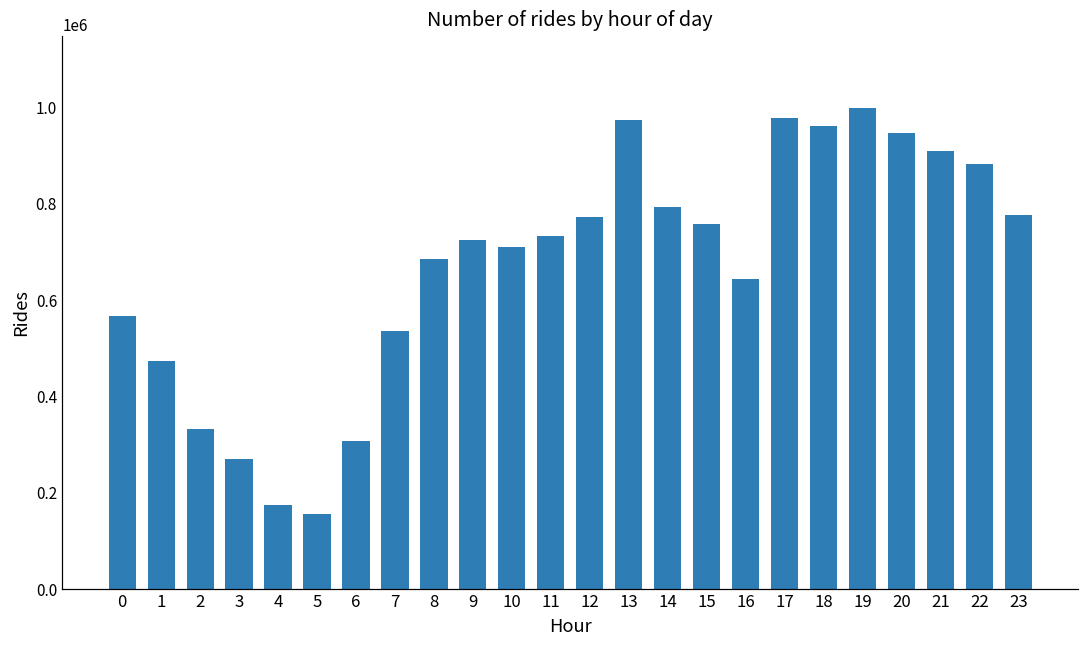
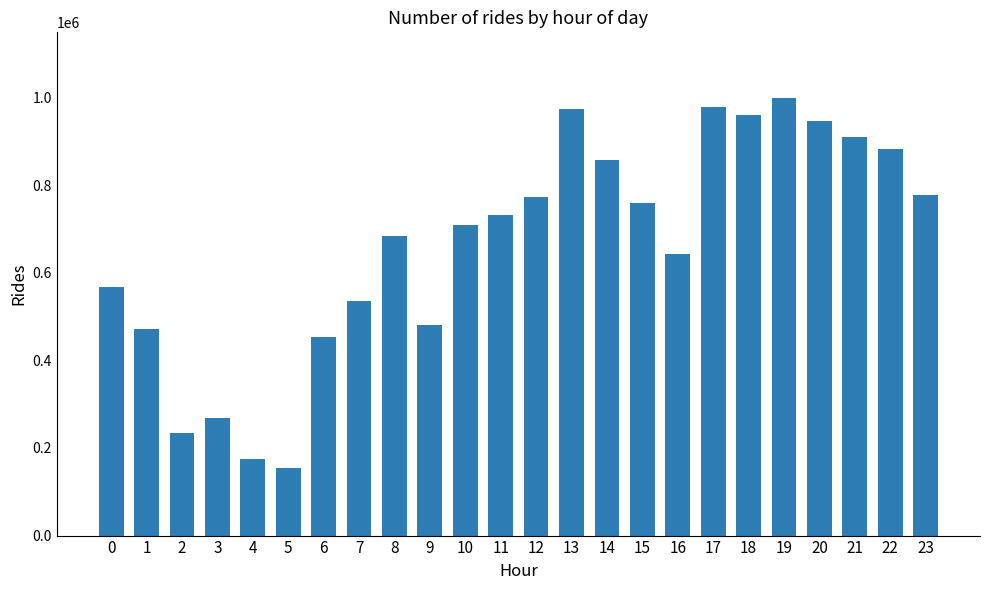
  {
    "0": 570000,
    "1": 470000,
-   "2": 330000,
+   "2": 230000,
    "3": 270000,
    "4": 170000,
    "5": 160000,
-   "6": 310000,
+   "6": 450000,
    "7": 540000,
    "8": 680000,
-   "9": 720000,
+   "9": 480000,
    "10": 710000,
    "11": 730000,
    "12": 770000,
    "13": 970000,
-   "14": 790000,
+   "14": 860000,
    "15": 760000,
    "16": 640000,
    "17": 980000,
    "18": 960000,
    "19": 1000000,
    "20": 950000,
    "21": 910000,
    "22": 880000,
    "23": 780000
  }
